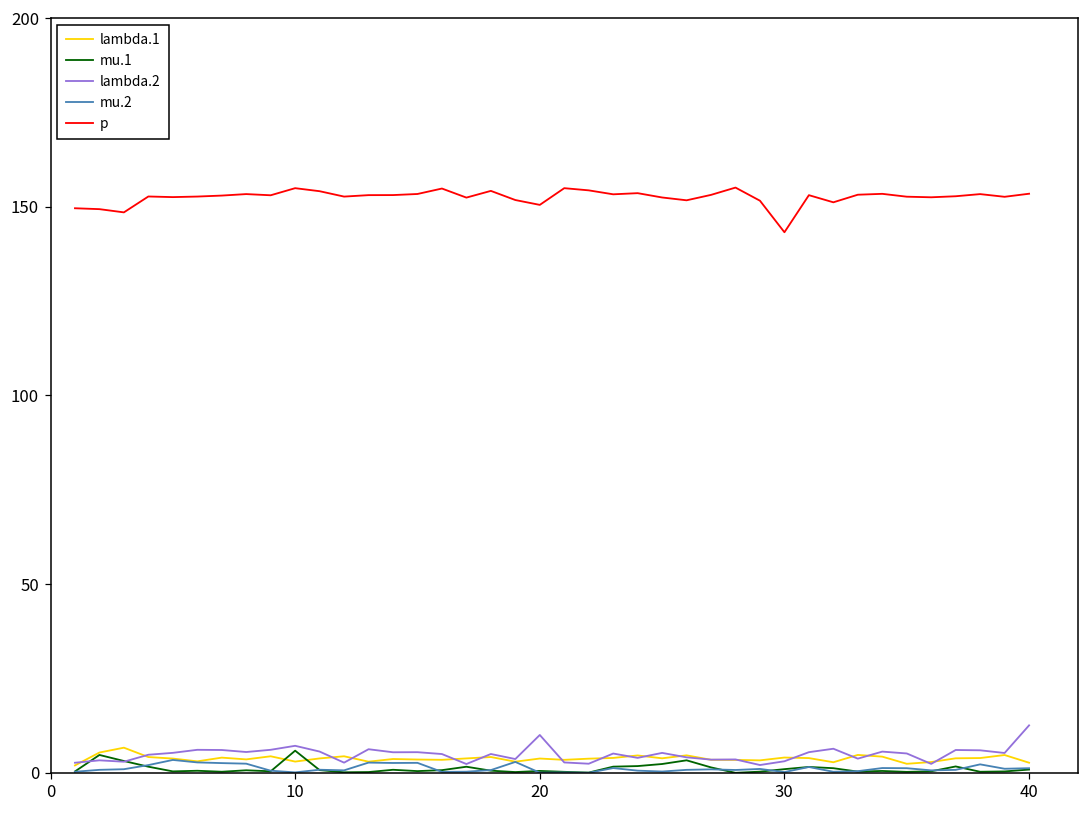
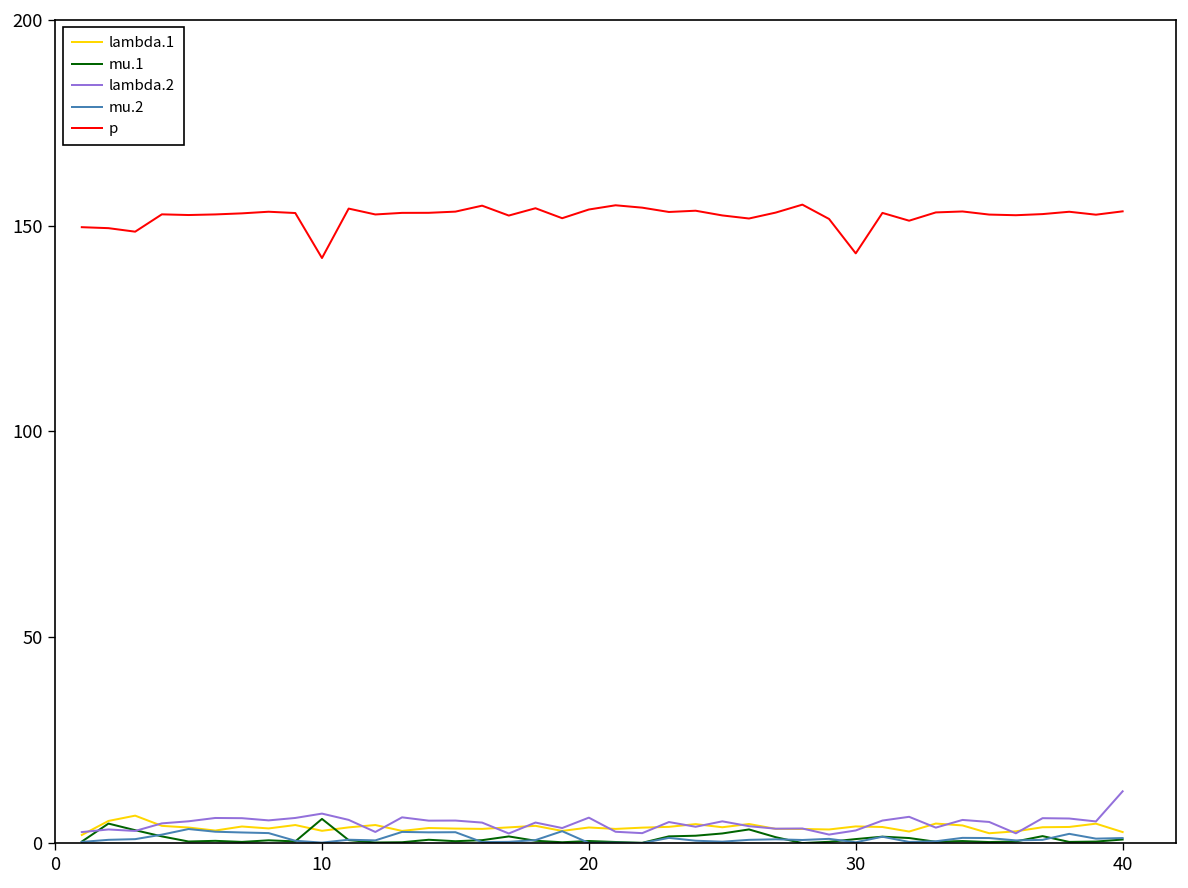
  {
    "lambda.1": {
      "10": 3,
      "20": 4,
      "30": 4,
      "40": 3
    },
    "mu.1": {
      "10": 6,
      "30": 1
    },
    "lambda.2": {
      "10": 7,
-     "20": 10,
+     "20": 6,
      "30": 3,
      "40": 13
    },
    "mu.2": {
      "10": 0,
      "30": 0
    },
    "p": {
-     "10": 155,
-     "20": 151,
+     "10": 142,
+     "20": 154,
      "30": 143,
      "40": 153
    }
  }
